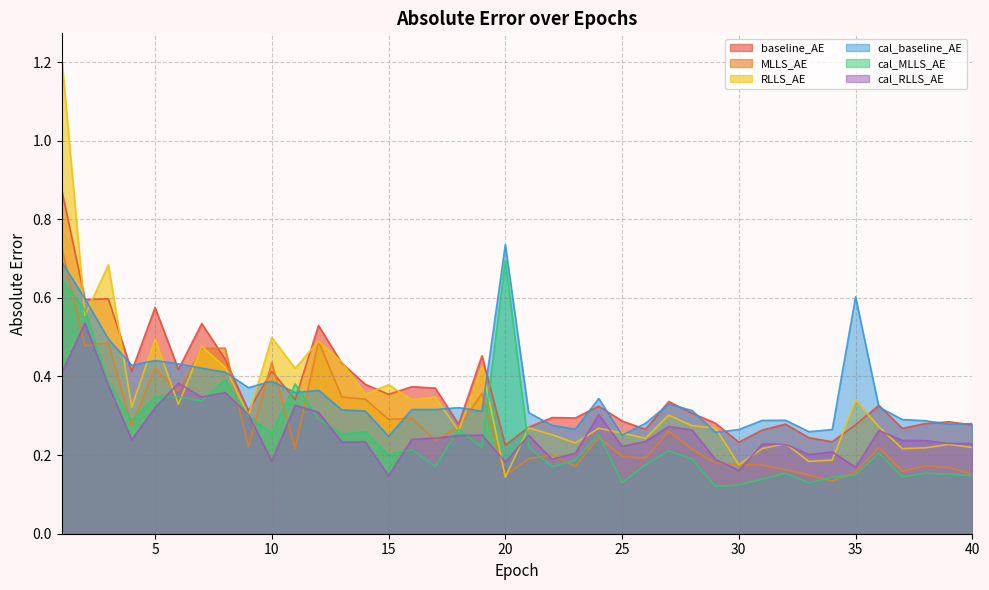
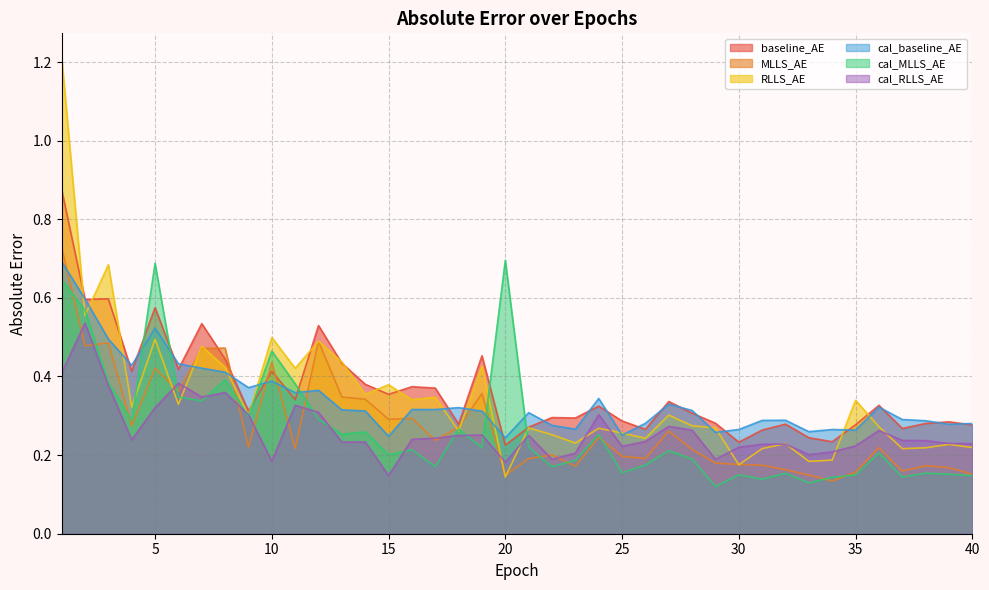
  {
    "RLLS_AE": {
      "5": 0.49,
      "10": 0.50,
      "15": 0.38,
      "35": 0.34,
      "40": 0.22
    },
    "cal_baseline_AE": {
-     "5": 0.44,
+     "5": 0.52,
      "10": 0.39,
      "15": 0.25,
-     "20": 0.74,
+     "20": 0.24,
      "30": 0.27,
-     "35": 0.60
+     "35": 0.26
    },
    "cal_MLLS_AE": {
-     "5": 0.35,
-     "10": 0.26,
+     "5": 0.69,
+     "10": 0.46,
      "15": 0.20,
      "20": 0.70,
-     "25": 0.13,
-     "30": 0.12,
+     "25": 0.15,
+     "30": 0.15,
      "35": 0.15
    },
    "cal_RLLS_AE": {
      "5": 0.32,
      "10": 0.18,
      "15": 0.15,
      "20": 0.18,
      "25": 0.22,
-     "30": 0.16,
-     "35": 0.17,
+     "30": 0.22,
+     "35": 0.22,
      "40": 0.23
    }
  }
